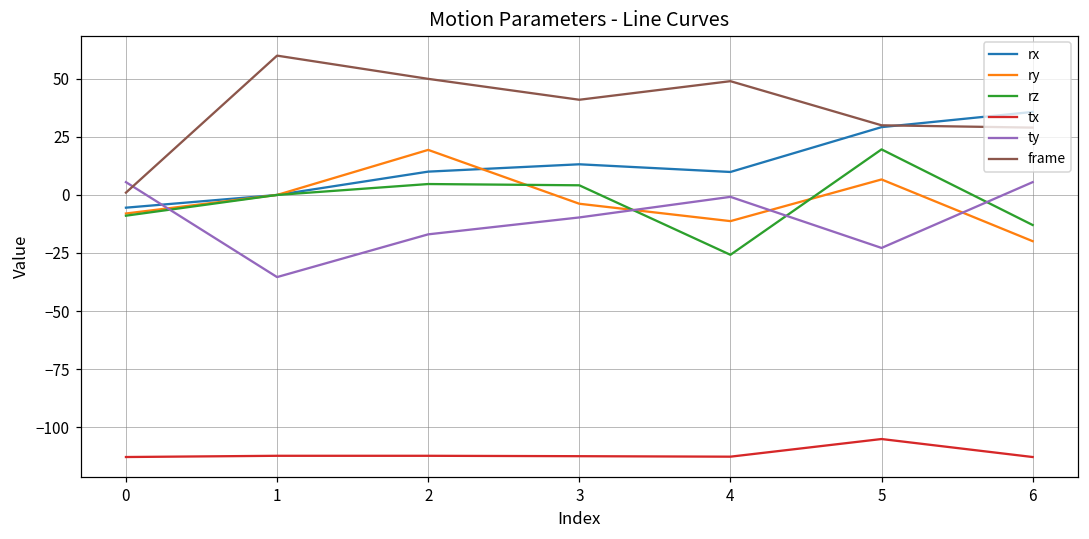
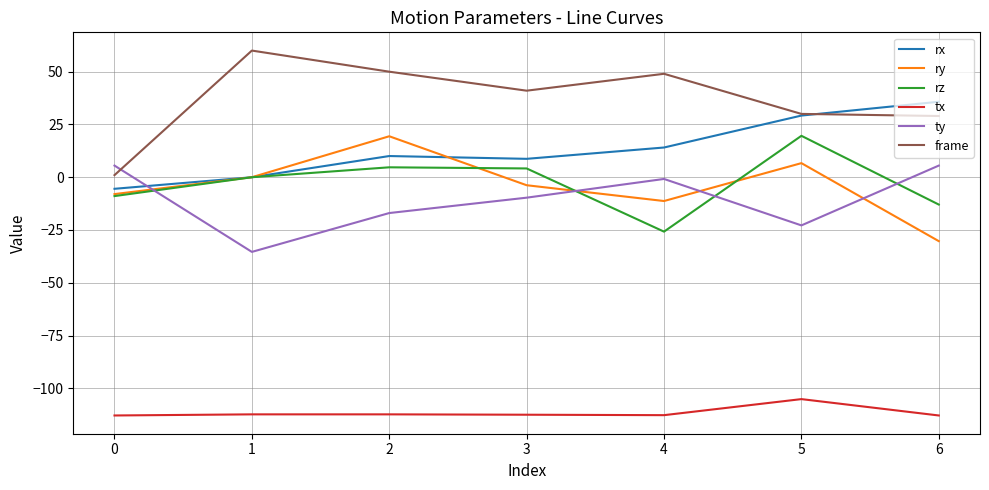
  {
    "rx": {
      "0": -5,
      "2": 10,
-     "3": 13,
-     "4": 10
+     "3": 9,
+     "4": 14
    },
    "ry": {
      "2": 19,
      "3": -4,
      "4": -11,
      "5": 7,
-     "6": -20
+     "6": -30
    },
    "rz": {
      "2": 5,
      "3": 4,
      "4": -26,
      "5": 20,
      "6": -13
    },
    "tx": {
      "0": -113,
      "1": -112,
      "2": -112,
      "3": -113,
      "4": -113,
      "5": -105,
      "6": -113
    },
    "ty": {
      "0": 6,
      "1": -35,
      "2": -17,
      "3": -10,
      "4": -1,
      "5": -23,
      "6": 6
    },
    "frame": {
      "0": 1,
      "1": 60,
      "2": 50,
      "3": 41,
      "4": 49
    }
  }
